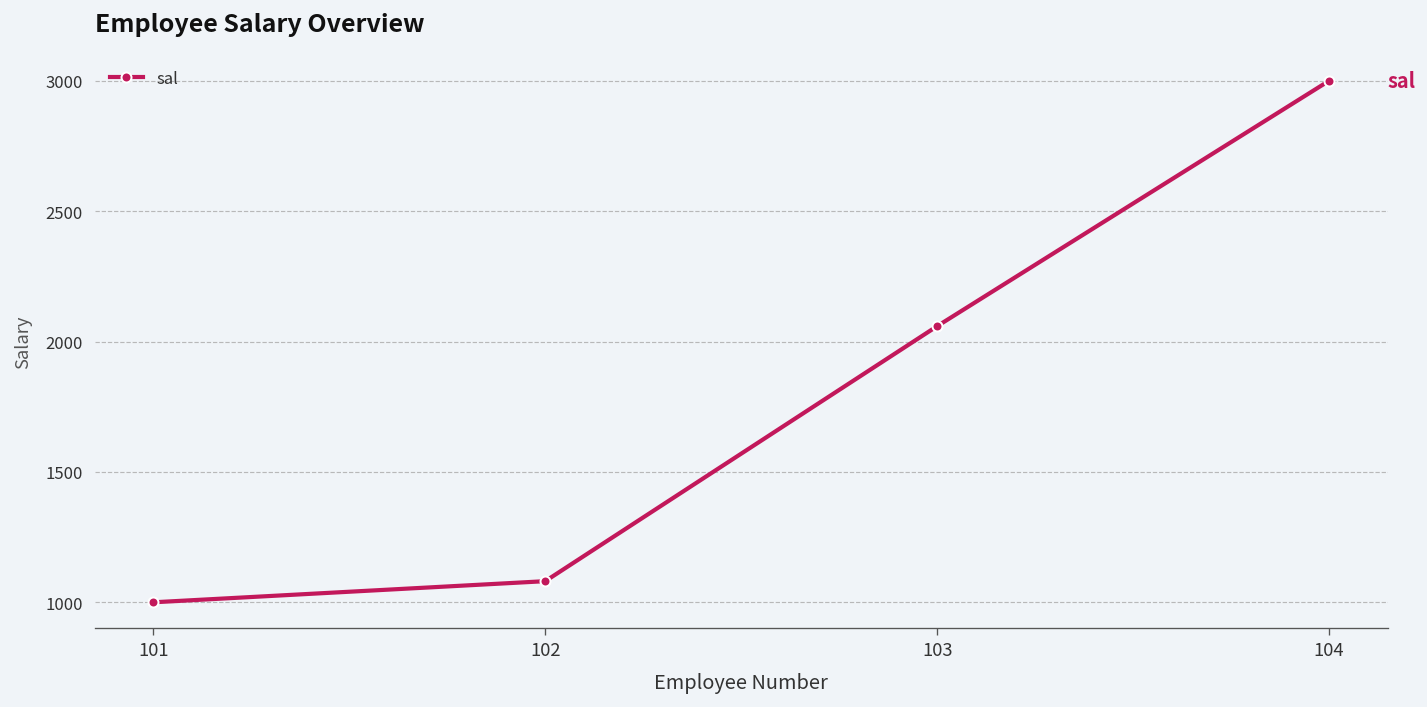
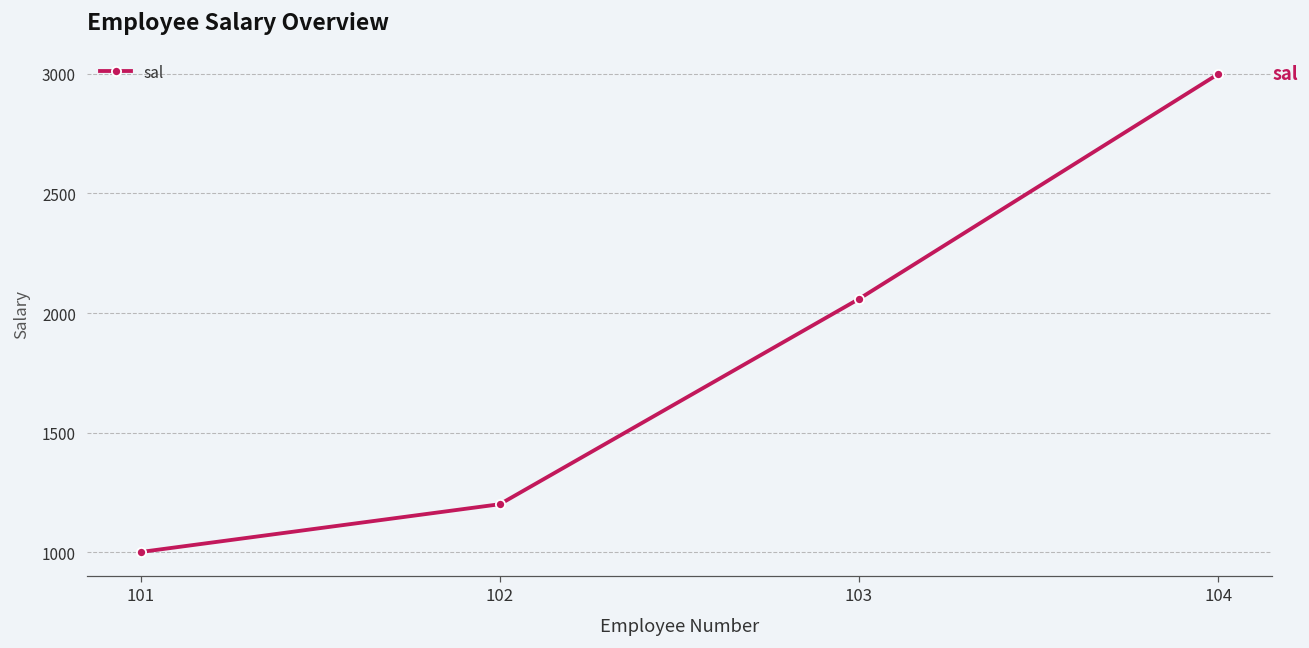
  {
    "101": 1000,
-   "102": 1080,
+   "102": 1200,
    "103": 2060,
    "104": 3000
  }
